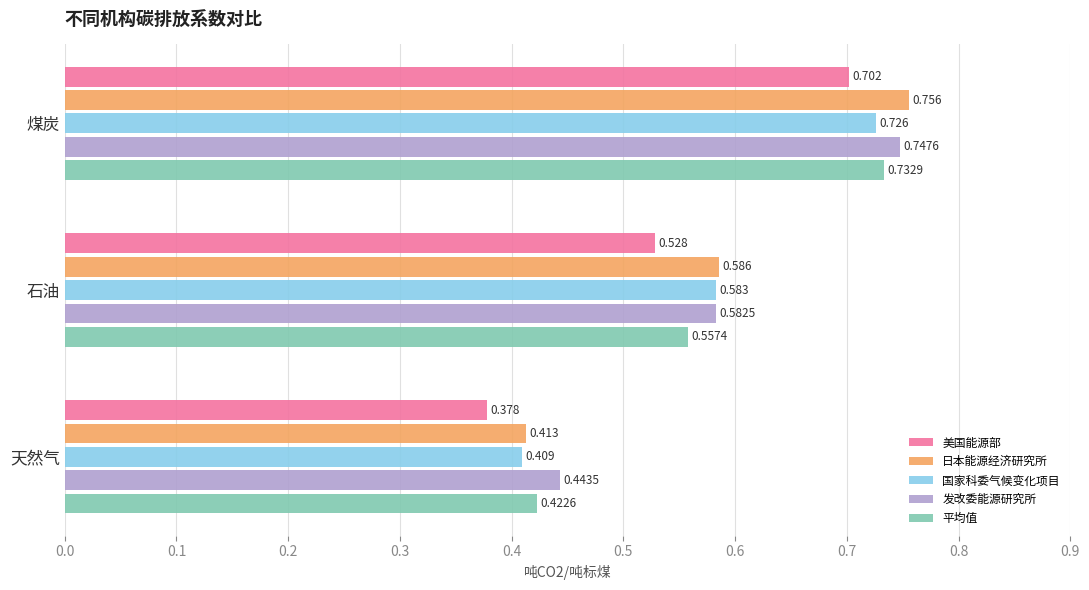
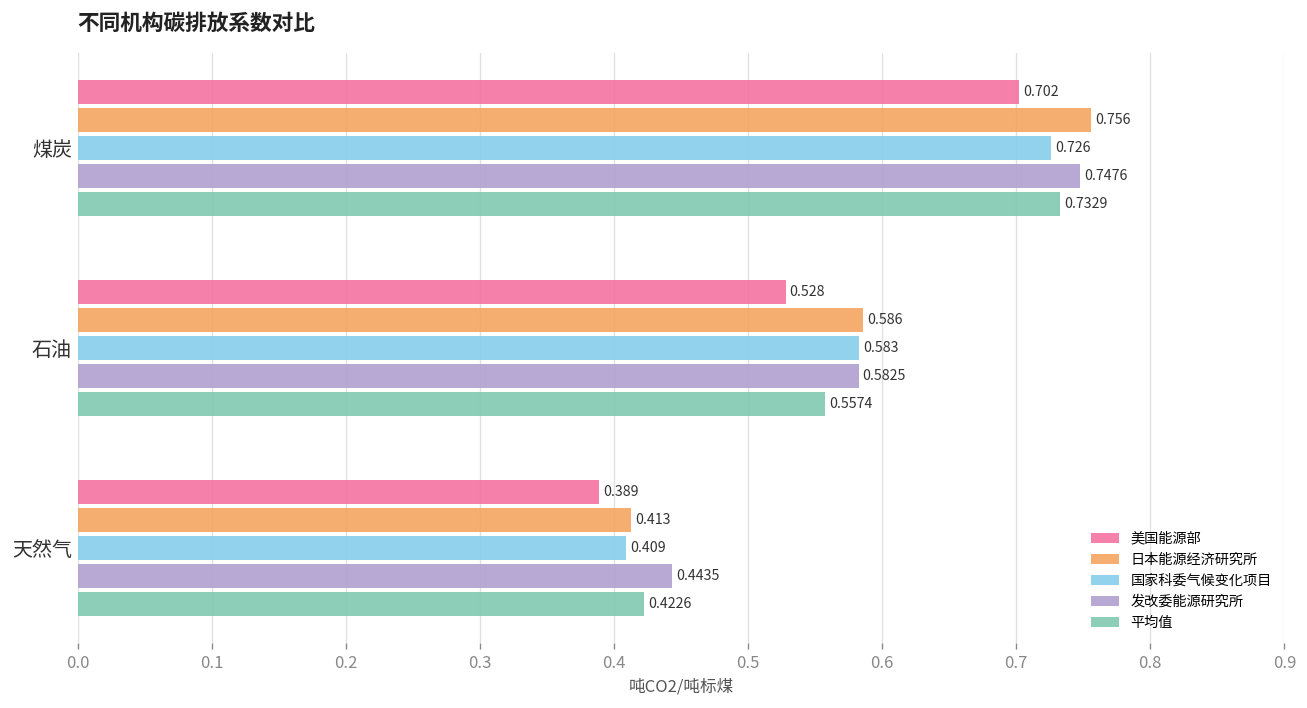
  {
    "美国能源部": {
      "煤炭": 0.702,
      "石油": 0.528,
-     "天然气": 0.378
+     "天然气": 0.389
    },
    "日本能源经济研究所": {
      "煤炭": 0.756,
      "石油": 0.586,
      "天然气": 0.413
    },
    "发改委能源研究所": {
      "煤炭": 0.7476,
      "石油": 0.5825,
      "天然气": 0.4435
    }
  }
